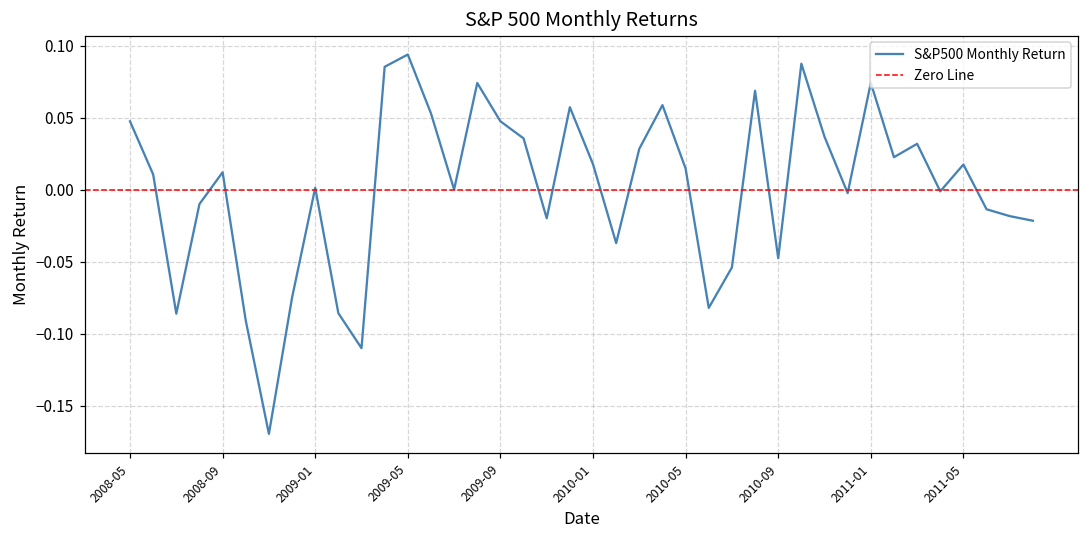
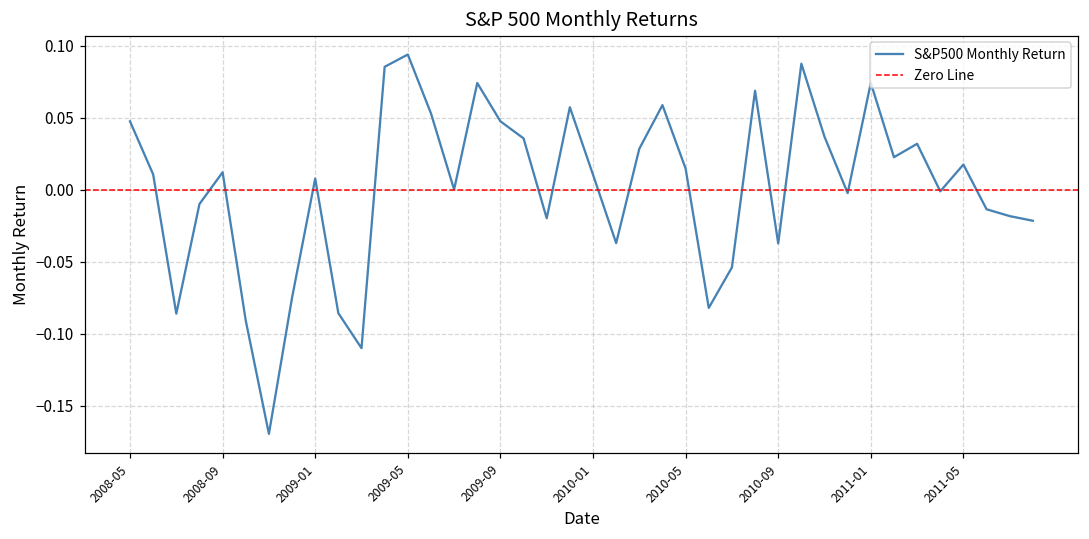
  {
    "2008-05": 0.048,
    "2008-09": 0.012,
-   "2009-01": 0.001,
+   "2009-01": 0.008,
    "2009-05": 0.094,
    "2009-09": 0.048,
-   "2010-01": 0.018,
+   "2010-01": 0.010,
    "2010-05": 0.015,
-   "2010-09": -0.047,
+   "2010-09": -0.037,
    "2011-05": 0.018
  }
